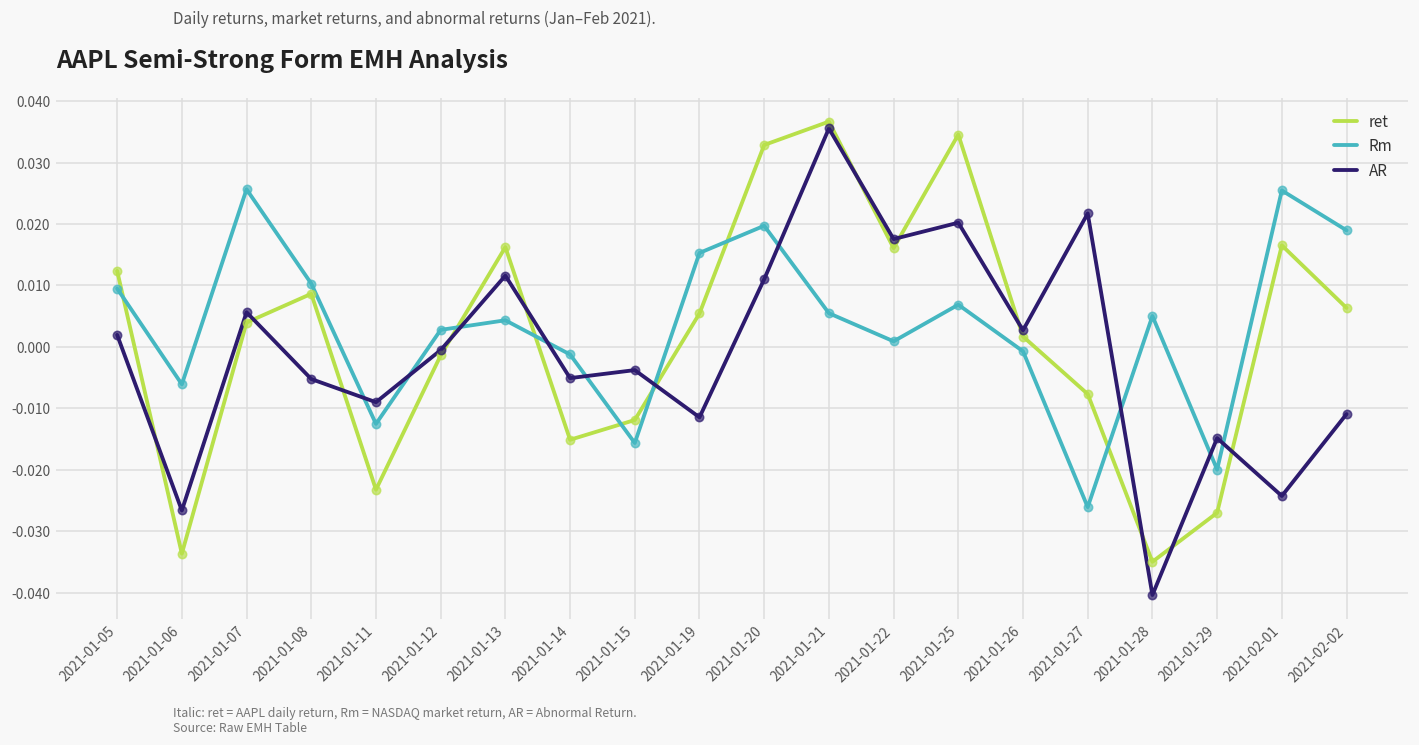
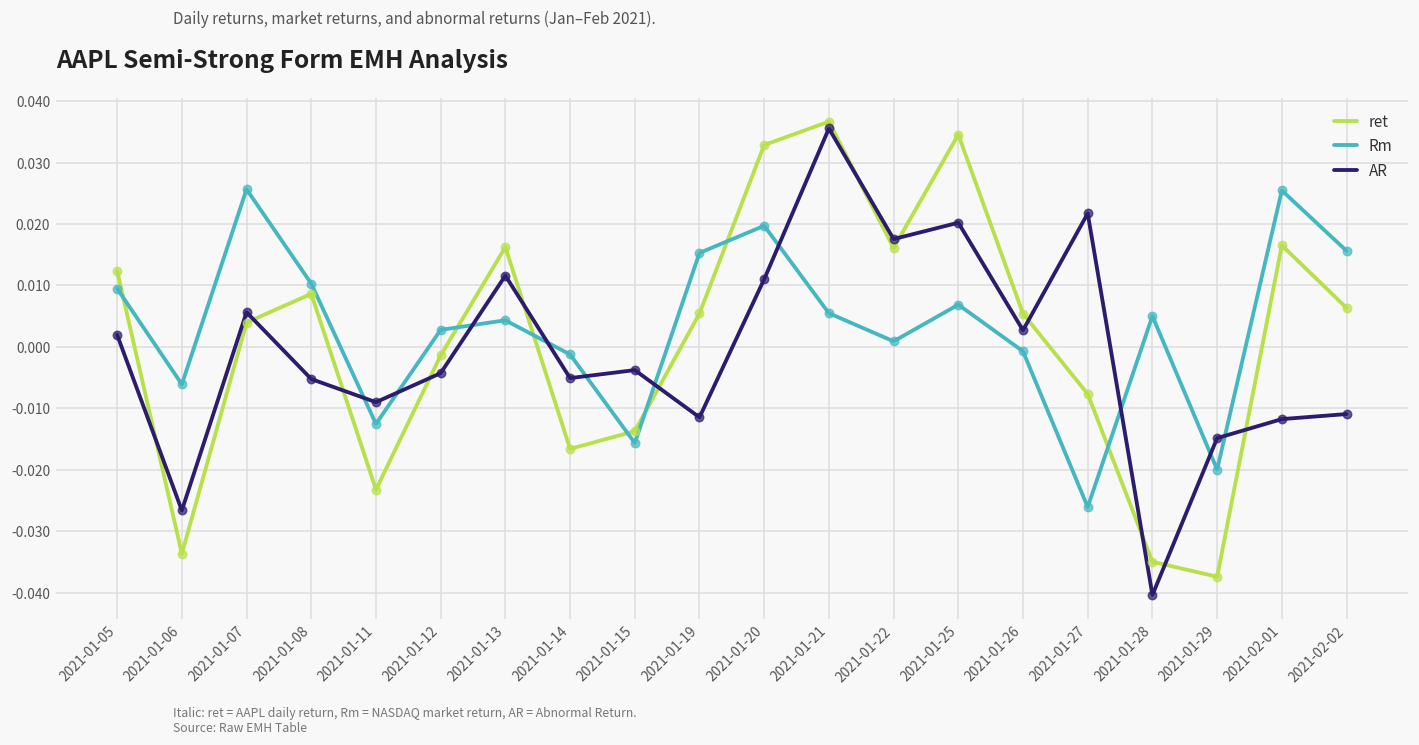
  {
    "ret": {
      "2021-01-05": 0.012,
      "2021-01-06": -0.034,
      "2021-01-07": 0.004,
      "2021-01-08": 0.009,
      "2021-01-11": -0.023,
      "2021-01-12": -0.001,
      "2021-01-13": 0.016,
-     "2021-01-14": -0.015,
-     "2021-01-15": -0.012,
+     "2021-01-14": -0.017,
+     "2021-01-15": -0.014,
      "2021-01-19": 0.005,
      "2021-01-20": 0.033,
      "2021-01-21": 0.037,
      "2021-01-22": 0.016,
      "2021-01-25": 0.035,
-     "2021-01-26": 0.002,
+     "2021-01-26": 0.005,
      "2021-01-27": -0.008,
      "2021-01-28": -0.035,
-     "2021-01-29": -0.027,
+     "2021-01-29": -0.037,
      "2021-02-01": 0.017,
      "2021-02-02": 0.006
    },
    "Rm": {
      "2021-01-05": 0.009,
      "2021-01-06": -0.006,
      "2021-01-07": 0.026,
      "2021-01-08": 0.010,
      "2021-01-11": -0.013,
      "2021-01-12": 0.003,
      "2021-01-13": 0.004,
      "2021-01-14": -0.001,
      "2021-01-15": -0.016,
      "2021-01-19": 0.015,
      "2021-01-20": 0.020,
      "2021-01-21": 0.005,
      "2021-01-22": 0.001,
      "2021-01-25": 0.007,
      "2021-01-26": -0.001,
      "2021-01-27": -0.026,
      "2021-01-28": 0.005,
      "2021-01-29": -0.020,
      "2021-02-01": 0.025,
-     "2021-02-02": 0.019
+     "2021-02-02": 0.016
    },
    "AR": {
      "2021-01-05": 0.002,
      "2021-01-06": -0.027,
      "2021-01-07": 0.006,
      "2021-01-08": -0.005,
      "2021-01-11": -0.009,
-     "2021-01-12": -0.001,
+     "2021-01-12": -0.004,
      "2021-01-13": 0.012,
      "2021-01-14": -0.005,
      "2021-01-15": -0.004,
      "2021-01-19": -0.011,
      "2021-01-20": 0.011,
      "2021-01-21": 0.036,
      "2021-01-22": 0.018,
      "2021-01-25": 0.020,
      "2021-01-26": 0.003,
      "2021-01-27": 0.022,
      "2021-01-28": -0.040,
      "2021-01-29": -0.015,
-     "2021-02-01": -0.024,
+     "2021-02-01": -0.012,
      "2021-02-02": -0.011
    }
  }
